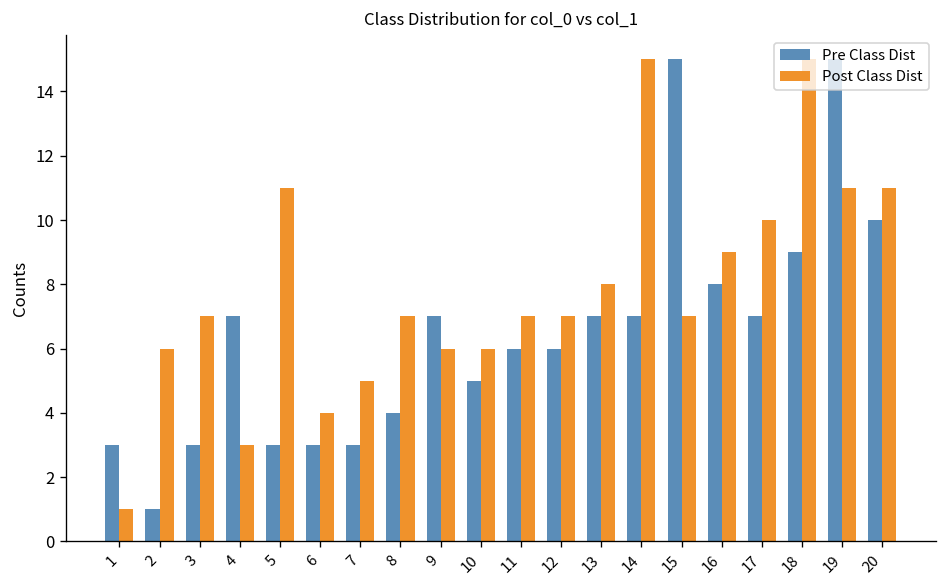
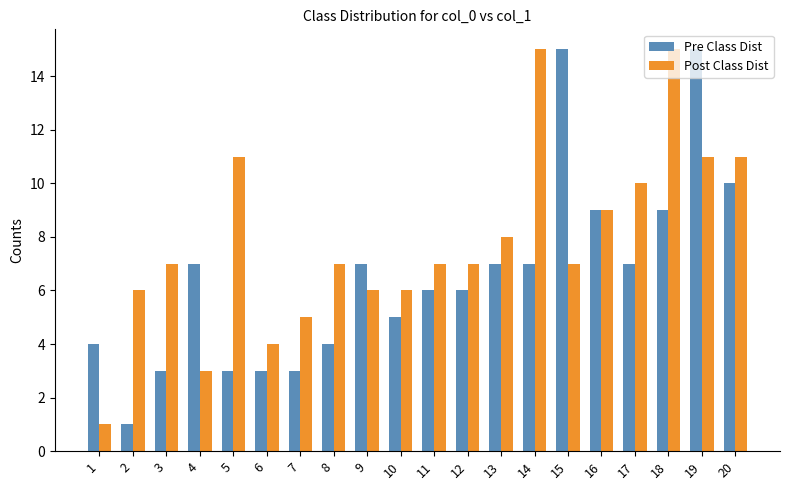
  {
    "Pre Class Dist": {
-     "1": 3,
+     "1": 4,
      "2": 1,
      "3": 3,
      "4": 7,
      "5": 3,
      "6": 3,
      "7": 3,
      "8": 4,
      "9": 7,
      "10": 5,
      "11": 6,
      "12": 6,
      "13": 7,
      "14": 7,
      "15": 15,
-     "16": 8,
+     "16": 9,
      "17": 7,
      "18": 9,
      "20": 10
    },
    "Post Class Dist": {
      "1": 1,
      "2": 6,
      "3": 7,
      "4": 3,
      "5": 11,
      "6": 4,
      "7": 5,
      "8": 7,
      "9": 6,
      "10": 6,
      "11": 7,
      "12": 7,
      "13": 8,
      "14": 15,
      "15": 7,
      "16": 9,
      "17": 10,
      "19": 11,
      "20": 11
    }
  }
